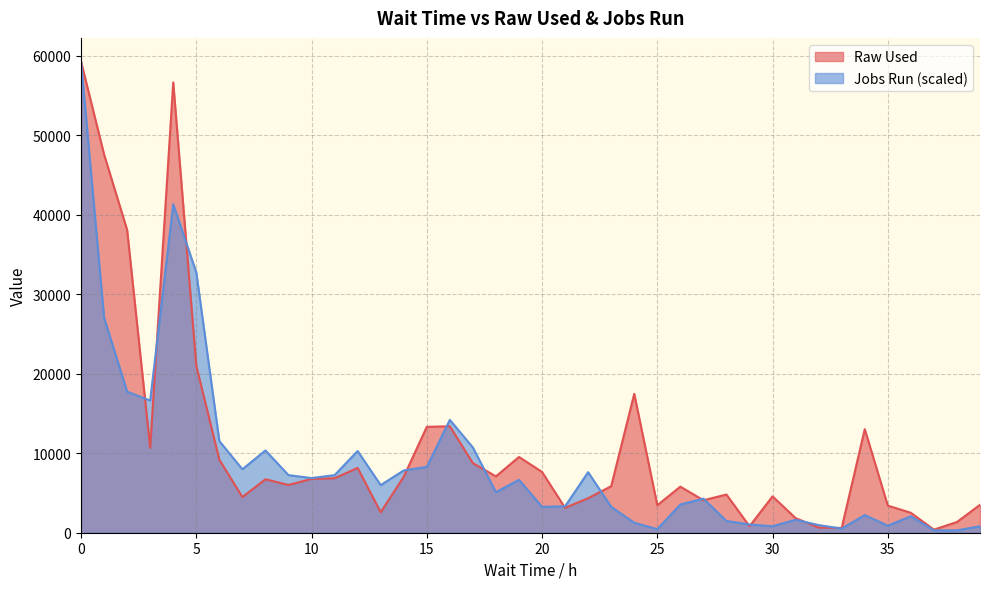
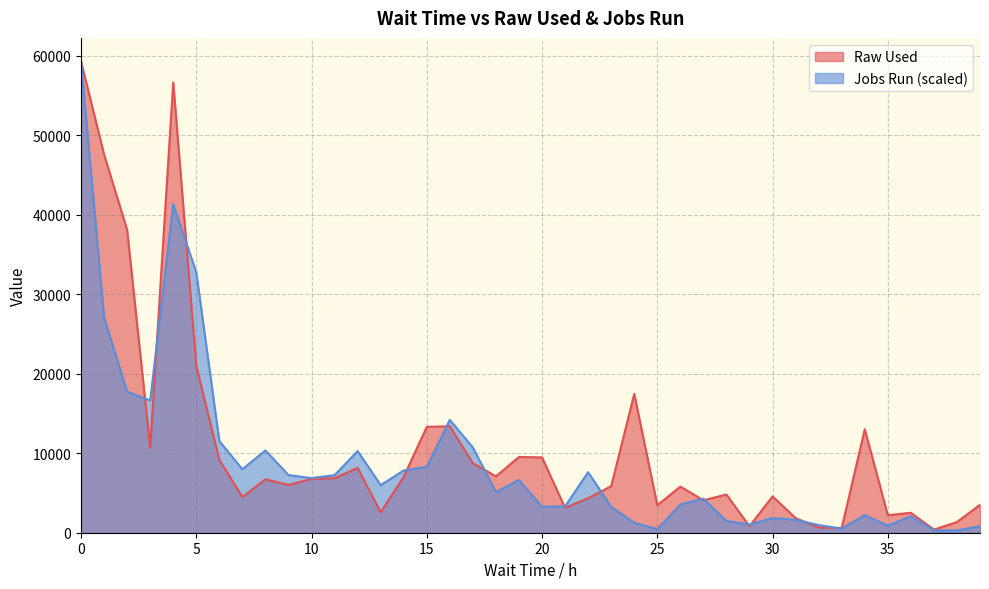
  {
    "Raw Used": {
      "5": 21000,
      "15": 13000,
-     "20": 8000,
+     "20": 9000,
      "25": 3000,
      "30": 5000,
-     "35": 3000
+     "35": 2000
    },
    "Jobs Run (scaled)": {
      "5": 33000,
      "15": 8000,
      "20": 3000,
      "25": 0,
-     "30": 1000,
+     "30": 2000,
      "35": 1000
    }
  }
